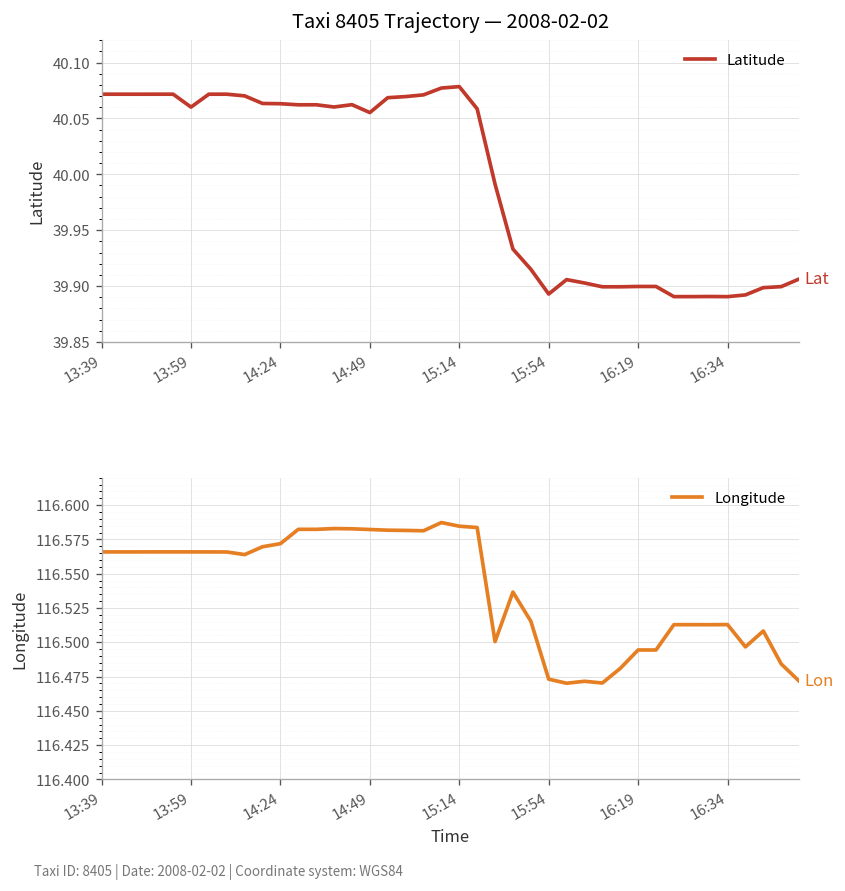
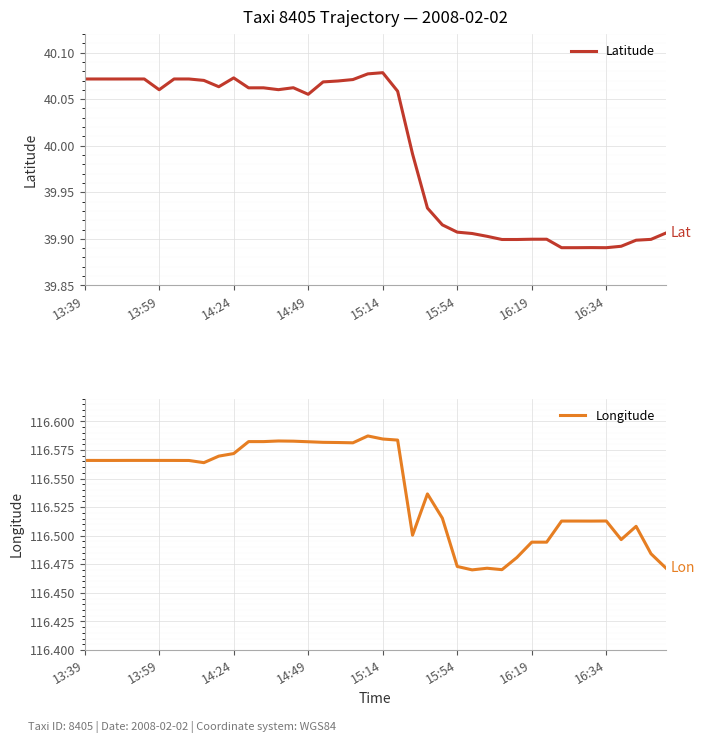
  {
    "Taxi 8405 Trajectory — 2008-02-02": {
      "13:39": 40.07,
      "13:59": 40.06,
-     "14:24": 40.06,
+     "14:24": 40.07,
      "14:49": 40.06,
      "15:14": 40.08,
-     "15:54": 39.89,
+     "15:54": 39.91,
      "16:34": 39.89
    }
  }
